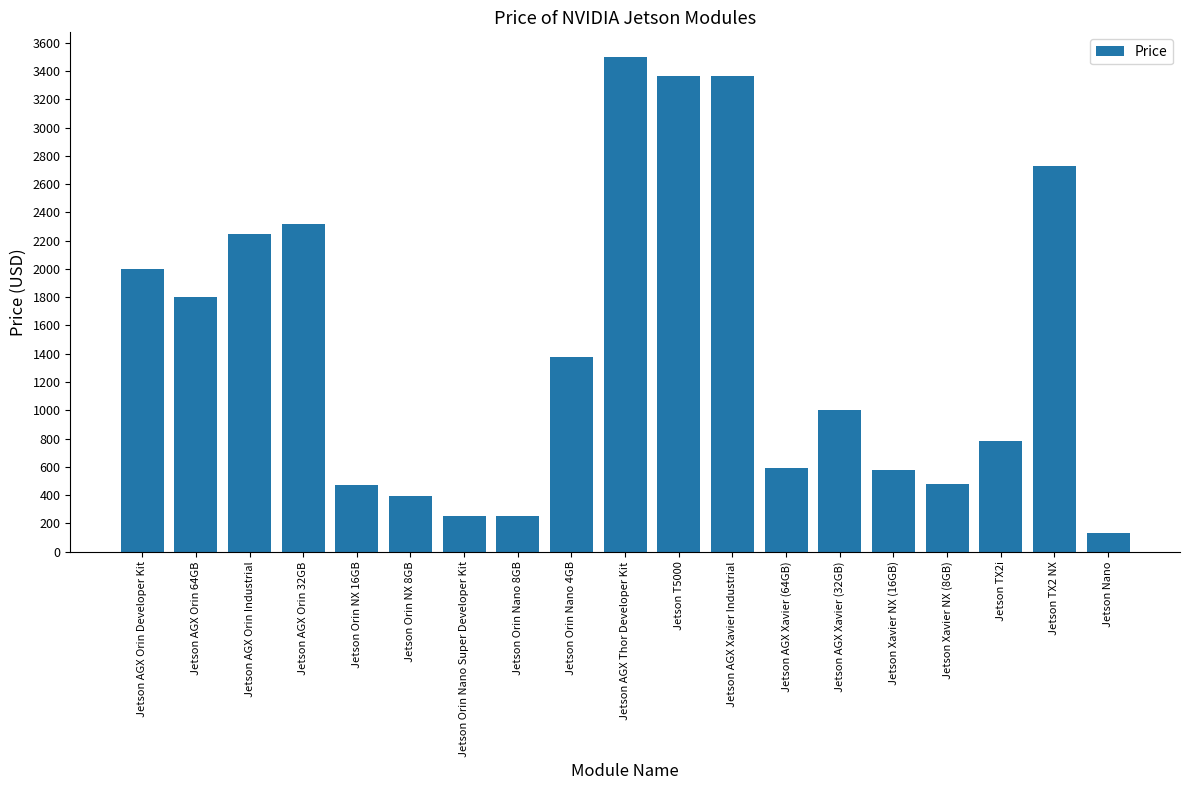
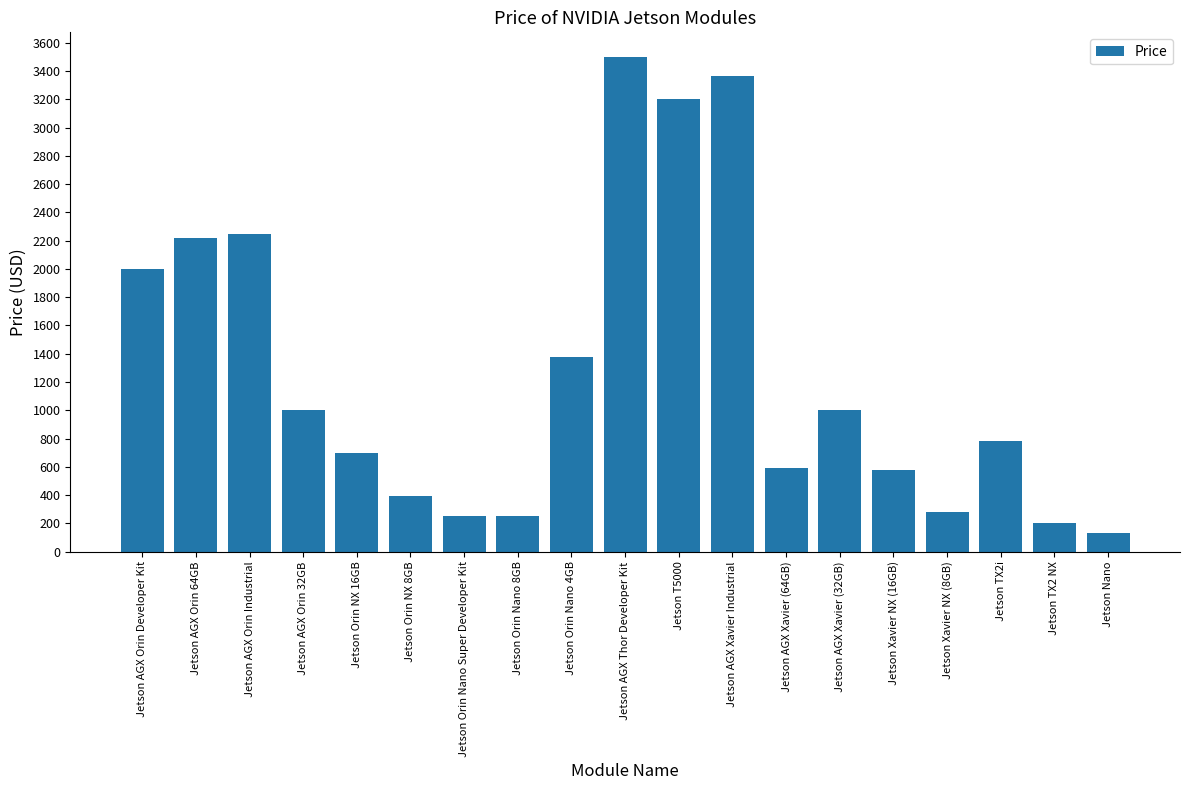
  {
    "Jetson AGX Orin Developer Kit": 2000,
-   "Jetson AGX Orin 64GB": 1800,
+   "Jetson AGX Orin 64GB": 2220,
    "Jetson AGX Orin Industrial": 2250,
-   "Jetson AGX Orin 32GB": 2320,
-   "Jetson Orin NX 16GB": 470,
+   "Jetson AGX Orin 32GB": 1000,
+   "Jetson Orin NX 16GB": 700,
    "Jetson Orin NX 8GB": 390,
    "Jetson Orin Nano Super Developer Kit": 250,
    "Jetson Orin Nano 8GB": 250,
    "Jetson Orin Nano 4GB": 1380,
    "Jetson AGX Thor Developer Kit": 3500,
-   "Jetson T5000": 3360,
+   "Jetson T5000": 3200,
    "Jetson AGX Xavier Industrial": 3370,
    "Jetson AGX Xavier (64GB)": 590,
    "Jetson AGX Xavier (32GB)": 1000,
    "Jetson Xavier NX (16GB)": 580,
-   "Jetson Xavier NX (8GB)": 480,
+   "Jetson Xavier NX (8GB)": 280,
    "Jetson TX2i": 790,
-   "Jetson TX2 NX": 2730,
+   "Jetson TX2 NX": 200,
    "Jetson Nano": 130
  }
